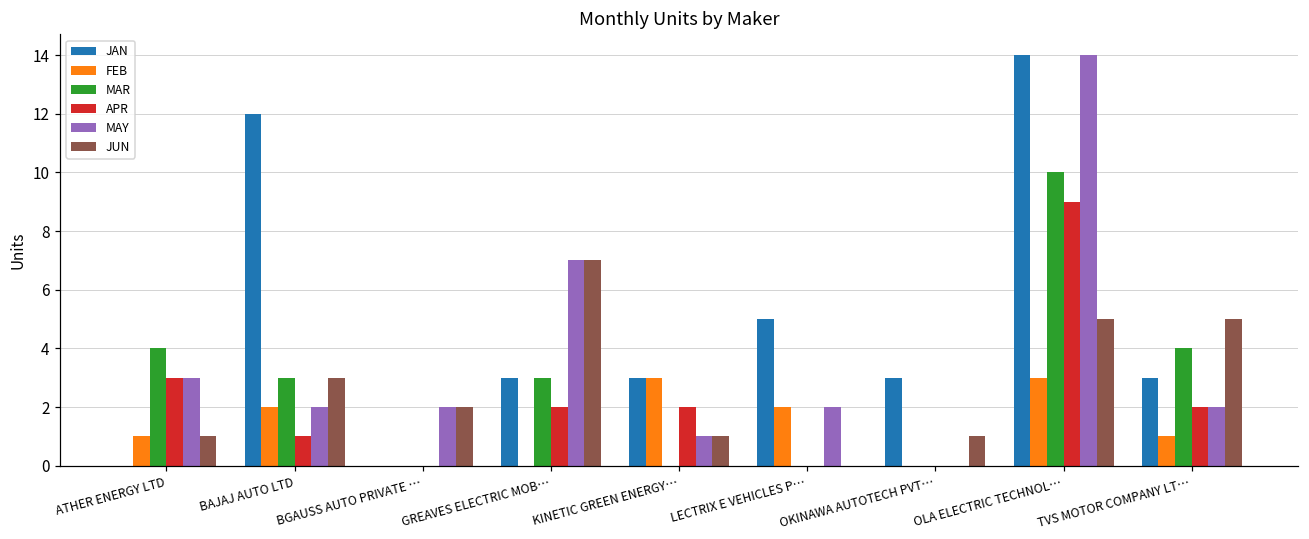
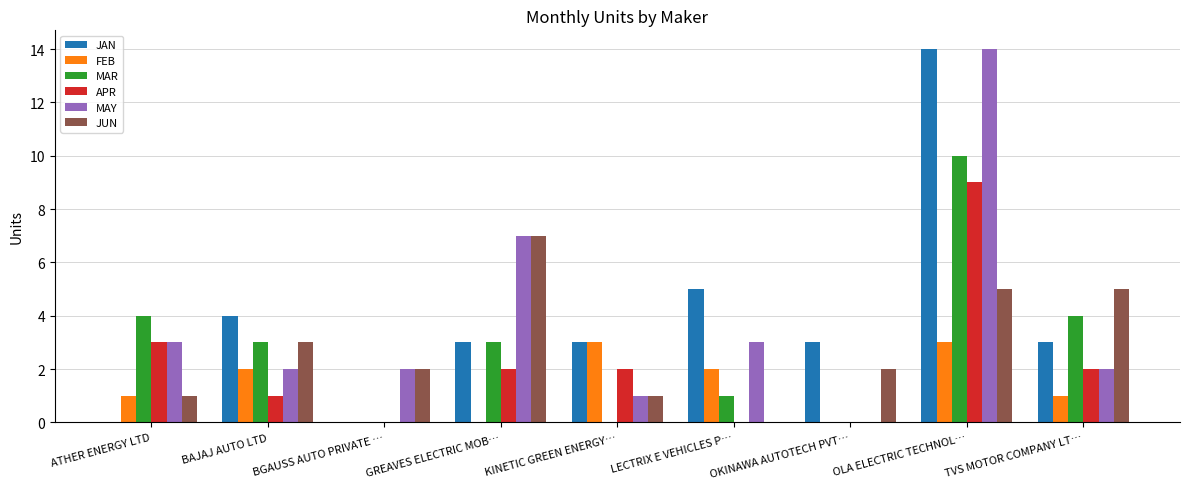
  {
    "JAN": {
      "ATHER ENERGY LTD": 0,
-     "BAJAJ AUTO LTD": 12,
+     "BAJAJ AUTO LTD": 4,
      "BGAUSS AUTO PRIVATE …": 0,
      "GREAVES ELECTRIC MOB…": 3,
      "KINETIC GREEN ENERGY…": 3,
      "LECTRIX E VEHICLES P…": 5,
      "OKINAWA AUTOTECH PVT…": 3,
      "OLA ELECTRIC TECHNOL…": 14,
      "TVS MOTOR COMPANY LT…": 3
    },
    "FEB": {
      "ATHER ENERGY LTD": 1,
      "BAJAJ AUTO LTD": 2,
      "BGAUSS AUTO PRIVATE …": 0,
      "GREAVES ELECTRIC MOB…": 0,
      "KINETIC GREEN ENERGY…": 3,
      "LECTRIX E VEHICLES P…": 2,
      "OKINAWA AUTOTECH PVT…": 0,
      "OLA ELECTRIC TECHNOL…": 3,
      "TVS MOTOR COMPANY LT…": 1
    },
    "MAR": {
      "ATHER ENERGY LTD": 4,
      "BAJAJ AUTO LTD": 3,
      "BGAUSS AUTO PRIVATE …": 0,
      "GREAVES ELECTRIC MOB…": 3,
      "KINETIC GREEN ENERGY…": 0,
-     "LECTRIX E VEHICLES P…": 0,
+     "LECTRIX E VEHICLES P…": 1,
      "OKINAWA AUTOTECH PVT…": 0,
      "OLA ELECTRIC TECHNOL…": 10,
      "TVS MOTOR COMPANY LT…": 4
    },
    "APR": {
      "ATHER ENERGY LTD": 3,
      "BAJAJ AUTO LTD": 1,
      "BGAUSS AUTO PRIVATE …": 0,
      "GREAVES ELECTRIC MOB…": 2,
      "KINETIC GREEN ENERGY…": 2,
      "LECTRIX E VEHICLES P…": 0,
      "OKINAWA AUTOTECH PVT…": 0,
      "OLA ELECTRIC TECHNOL…": 9,
      "TVS MOTOR COMPANY LT…": 2
    },
    "MAY": {
      "ATHER ENERGY LTD": 3,
      "BAJAJ AUTO LTD": 2,
      "BGAUSS AUTO PRIVATE …": 2,
      "GREAVES ELECTRIC MOB…": 7,
      "KINETIC GREEN ENERGY…": 1,
-     "LECTRIX E VEHICLES P…": 2,
+     "LECTRIX E VEHICLES P…": 3,
      "OKINAWA AUTOTECH PVT…": 0,
      "OLA ELECTRIC TECHNOL…": 14,
      "TVS MOTOR COMPANY LT…": 2
    },
    "JUN": {
      "ATHER ENERGY LTD": 1,
      "BAJAJ AUTO LTD": 3,
      "BGAUSS AUTO PRIVATE …": 2,
      "GREAVES ELECTRIC MOB…": 7,
      "KINETIC GREEN ENERGY…": 1,
      "LECTRIX E VEHICLES P…": 0,
-     "OKINAWA AUTOTECH PVT…": 1,
+     "OKINAWA AUTOTECH PVT…": 2,
      "OLA ELECTRIC TECHNOL…": 5,
      "TVS MOTOR COMPANY LT…": 5
    }
  }
